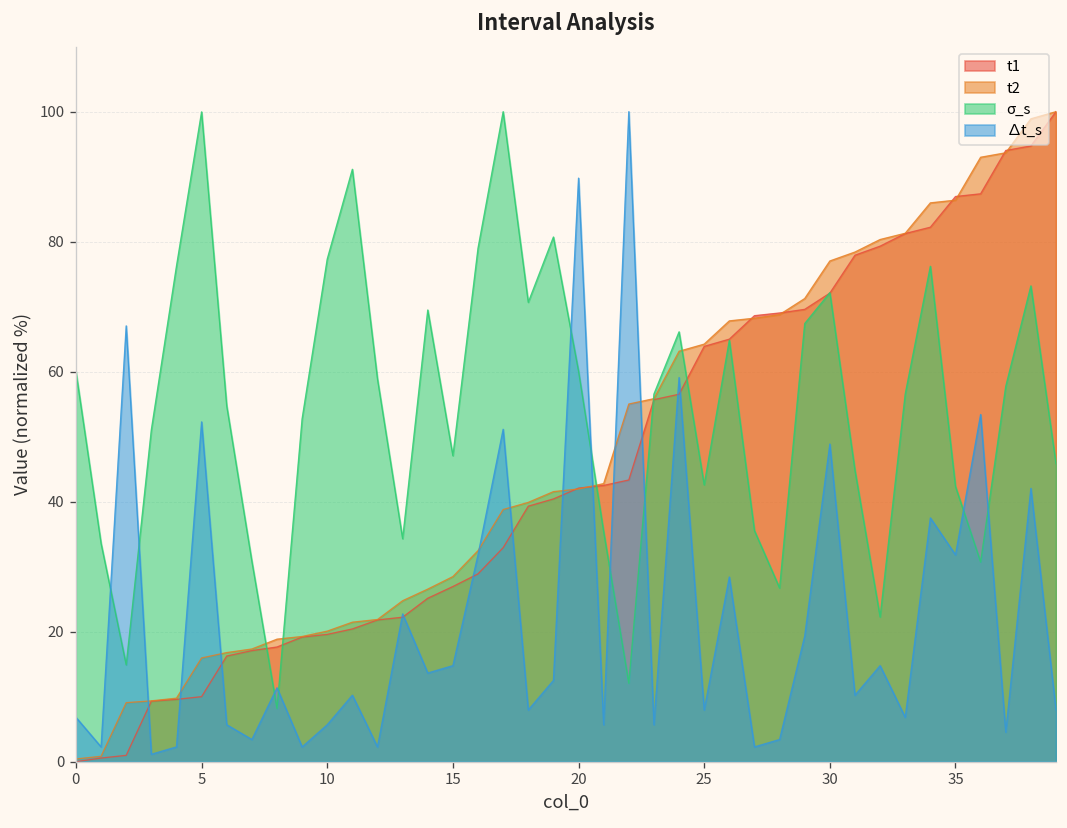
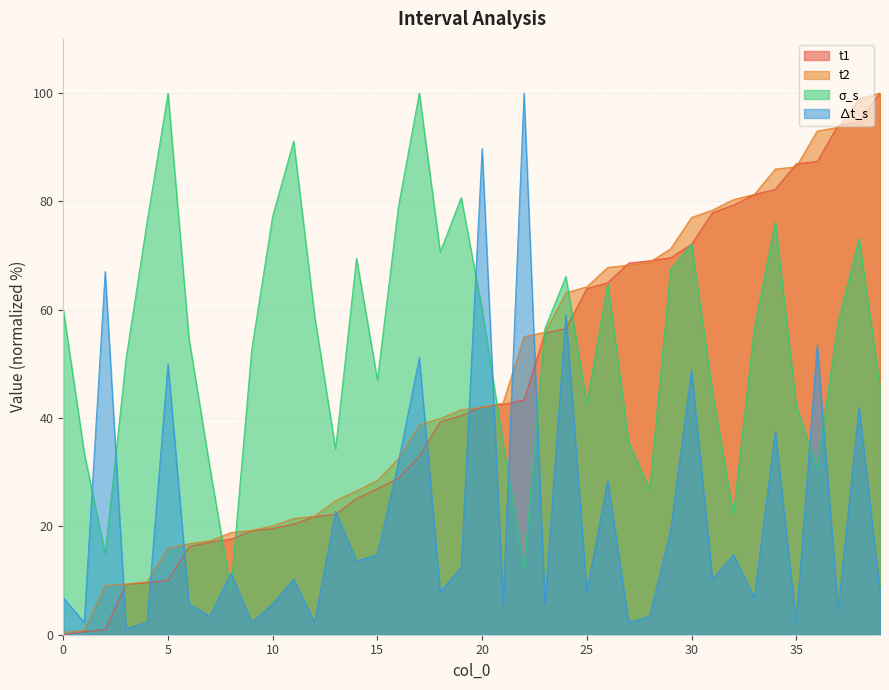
  {
    "σ_s": {
      "0": 60,
      "5": 100,
      "10": 77,
      "15": 47,
      "20": 60,
      "25": 43,
      "35": 42
    },
    "∆t_s": {
      "0": 7,
-     "5": 52,
+     "5": 50,
      "10": 6,
      "15": 15,
      "20": 90,
      "25": 8,
      "30": 49,
-     "35": 32
+     "35": 2
    }
  }
